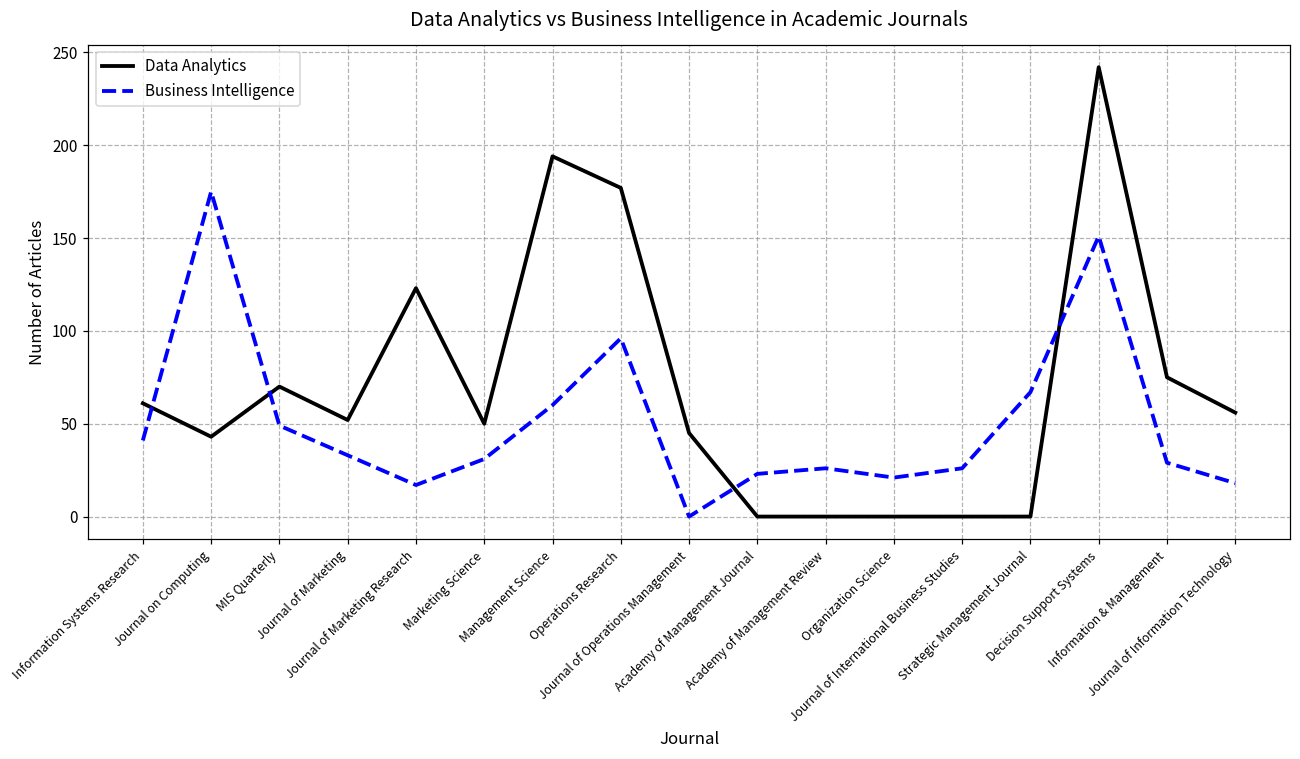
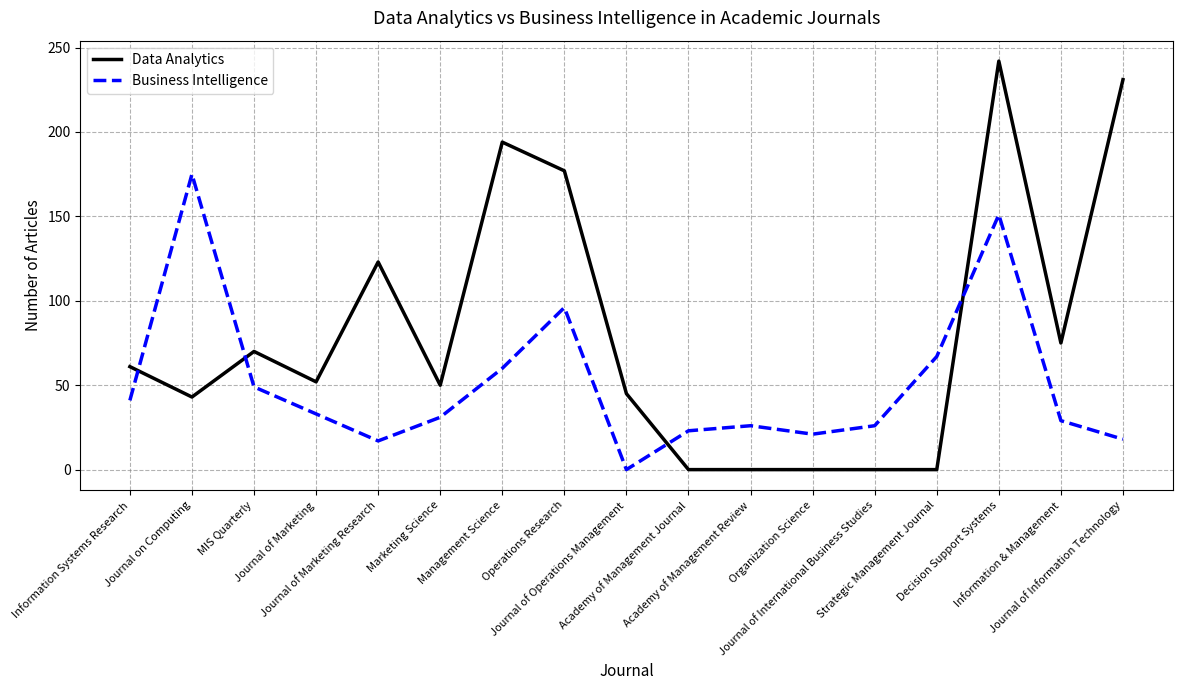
  {
    "Data Analytics": {
      "Information Systems Research": 61,
      "Journal on Computing": 43,
      "MIS Quarterly": 70,
      "Journal of Marketing": 52,
      "Journal of Marketing Research": 123,
      "Marketing Science": 50,
      "Management Science": 194,
      "Operations Research": 177,
      "Journal of Operations Management": 45,
      "Academy of Management Journal": 0,
      "Academy of Management Review": 0,
      "Organization Science": 0,
      "Journal of International Business Studies": 0,
      "Strategic Management Journal": 0,
      "Decision Support Systems": 242,
      "Information & Management": 75,
-     "Journal of Information Technology": 56
+     "Journal of Information Technology": 231
    },
    "Business Intelligence": {
      "Information Systems Research": 41,
      "Journal on Computing": 175,
      "MIS Quarterly": 49,
      "Journal of Marketing": 33,
      "Journal of Marketing Research": 17,
      "Marketing Science": 31,
      "Management Science": 60,
      "Operations Research": 96,
      "Journal of Operations Management": 0,
      "Academy of Management Journal": 23,
      "Academy of Management Review": 26,
      "Organization Science": 21,
      "Journal of International Business Studies": 26,
      "Strategic Management Journal": 67,
      "Decision Support Systems": 151,
      "Information & Management": 29,
      "Journal of Information Technology": 18
    }
  }
